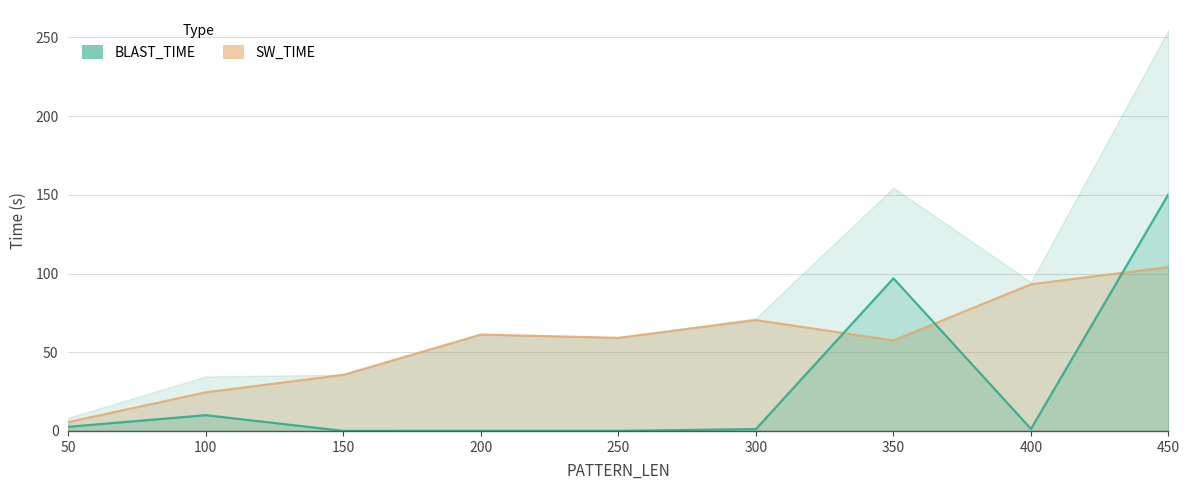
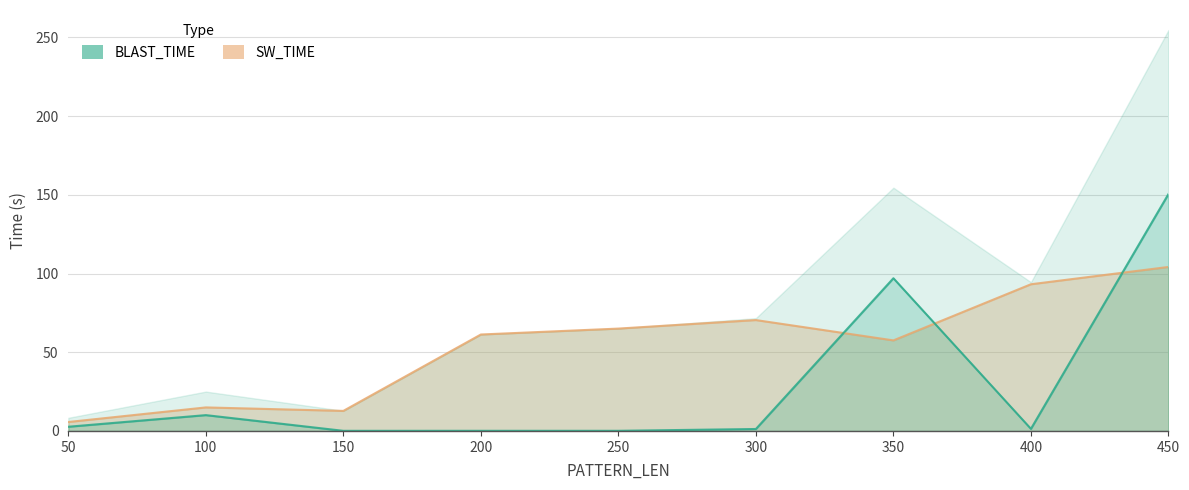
  {
    "SW_TIME": {
      "50": 6,
-     "100": 25,
-     "150": 36,
-     "250": 59,
+     "100": 15,
+     "150": 13,
+     "250": 65,
      "350": 58,
      "450": 104
    }
  }
